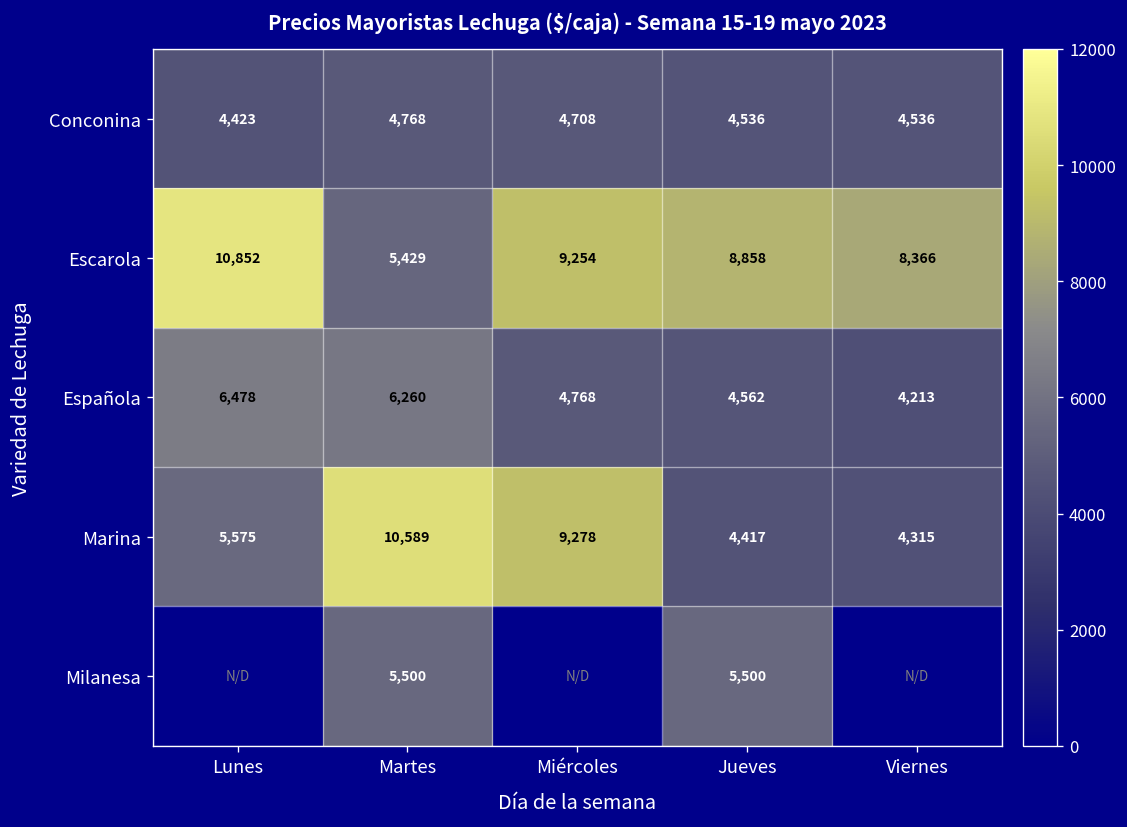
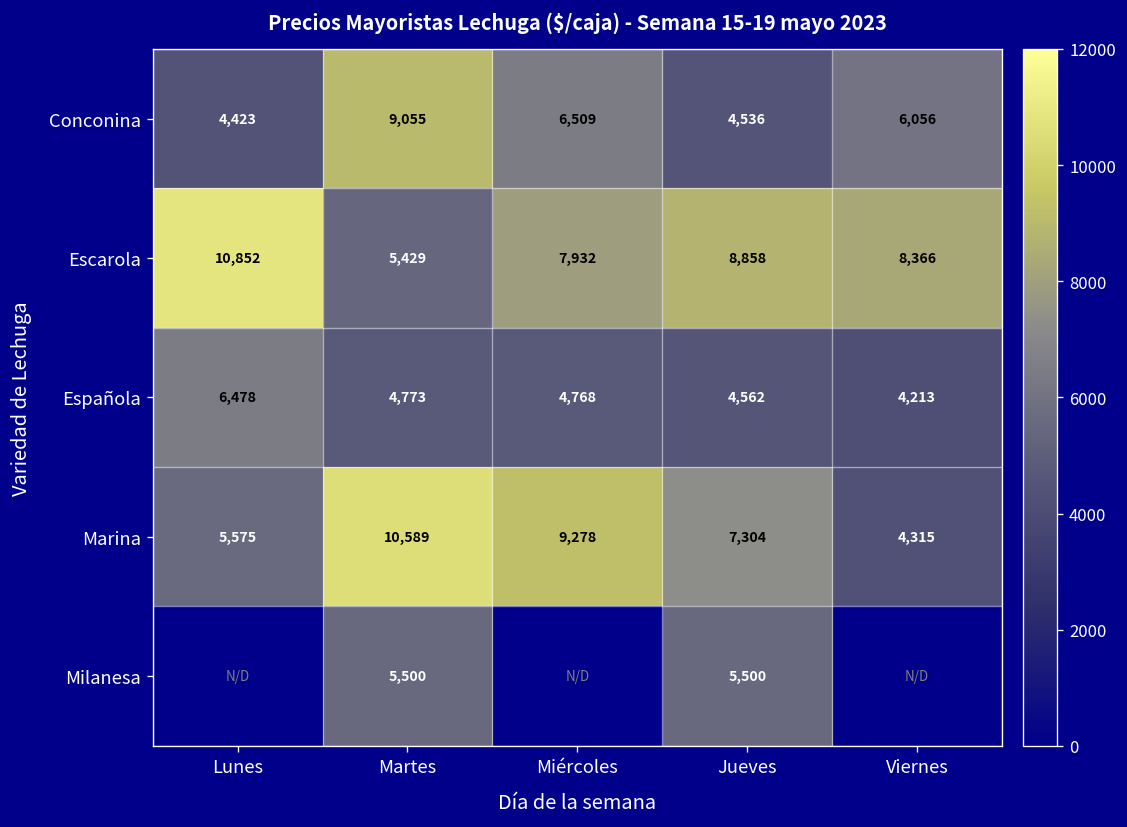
  {
    "Conconina": {
      "Lunes": "4,423",
-     "Martes": "4,768",
-     "Miércoles": "4,708",
+     "Martes": "9,055",
+     "Miércoles": "6,509",
      "Jueves": "4,536",
-     "Viernes": "4,536"
+     "Viernes": "6,056"
    },
    "Escarola": {
      "Lunes": "10,852",
      "Martes": "5,429",
-     "Miércoles": "9,254",
+     "Miércoles": "7,932",
      "Jueves": "8,858",
      "Viernes": "8,366"
    },
    "Española": {
      "Lunes": "6,478",
-     "Martes": "6,260",
+     "Martes": "4,773",
      "Miércoles": "4,768",
      "Jueves": "4,562",
      "Viernes": "4,213"
    },
    "Marina": {
      "Lunes": "5,575",
      "Martes": "10,589",
      "Miércoles": "9,278",
-     "Jueves": "4,417",
+     "Jueves": "7,304",
      "Viernes": "4,315"
    },
    "Milanesa": {
      "Martes": "5,500",
      "Jueves": "5,500"
    }
  }
